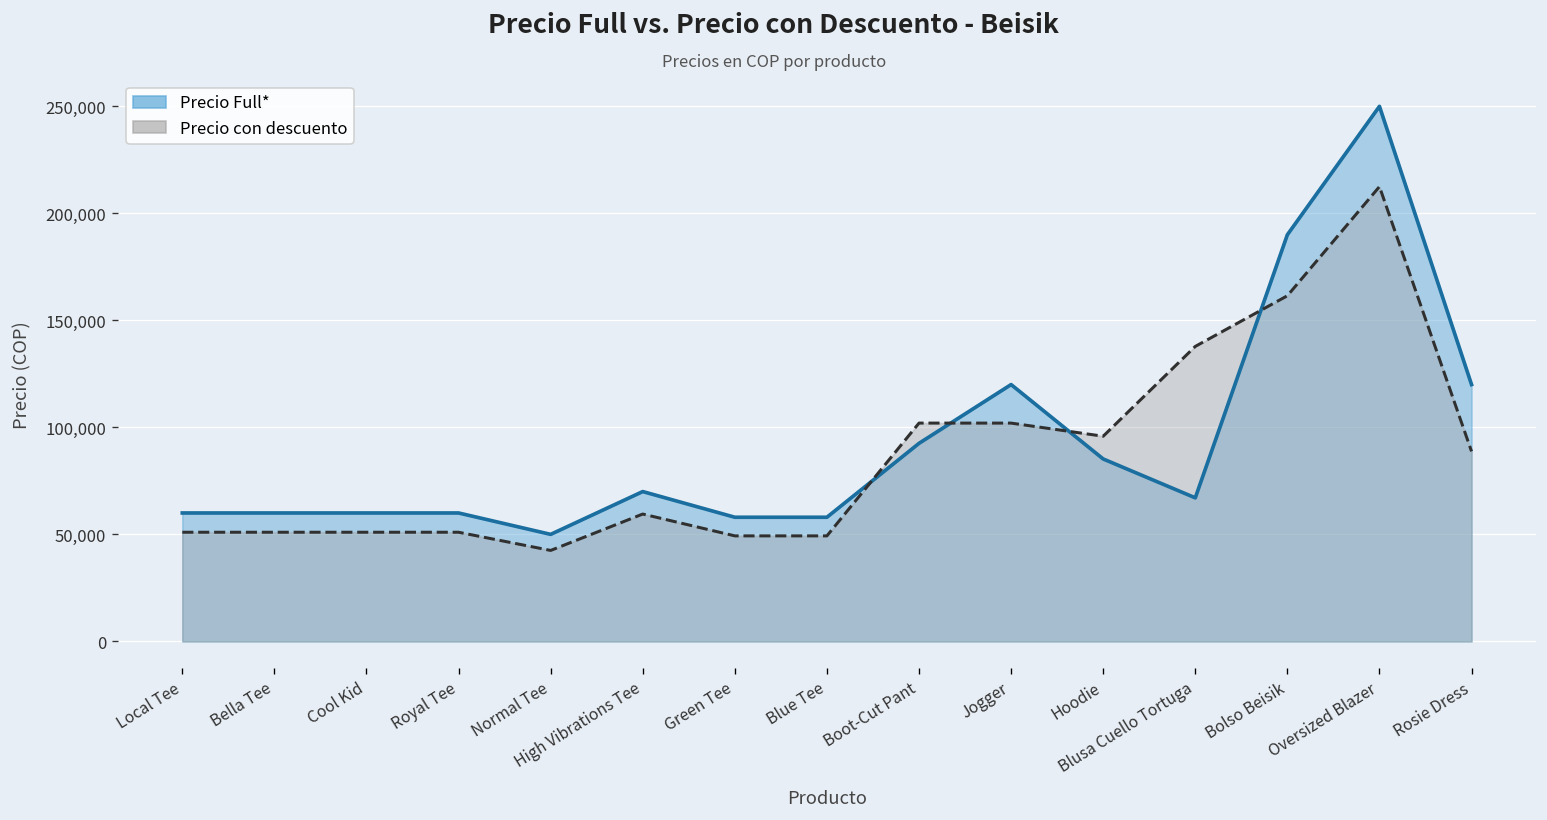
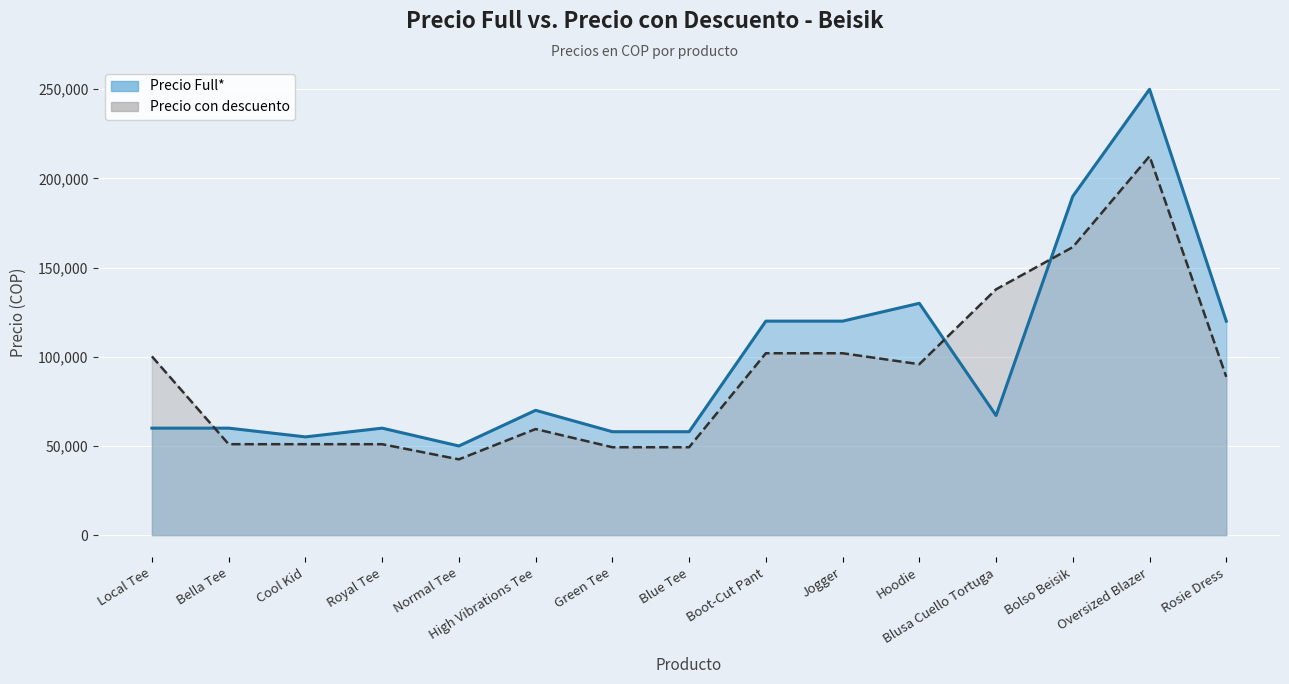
  {
    "Precio Full*": {
      "Local Tee": "60,000",
      "Bella Tee": "60,000",
-     "Cool Kid": "60,000",
+     "Cool Kid": "55,000",
      "Royal Tee": "60,000",
      "Normal Tee": "50,000",
      "High Vibrations Tee": "70,000",
      "Green Tee": "58,000",
      "Blue Tee": "58,000",
-     "Boot-Cut Pant": "93,000",
+     "Boot-Cut Pant": "120,000",
      "Jogger": "120,000",
-     "Hoodie": "85,000",
+     "Hoodie": "130,000",
      "Blusa Cuello Tortuga": "67,000",
      "Bolso Beisik": "190,000",
      "Oversized Blazer": "250,000",
      "Rosie Dress": "120,000"
    },
    "Precio con descuento": {
-     "Local Tee": "51,000",
+     "Local Tee": "100,000",
      "Bella Tee": "51,000",
      "Cool Kid": "51,000",
      "Royal Tee": "51,000",
      "Normal Tee": "43,000",
      "High Vibrations Tee": "60,000",
      "Green Tee": "49,000",
      "Blue Tee": "49,000",
      "Boot-Cut Pant": "102,000",
      "Jogger": "102,000",
      "Hoodie": "96,000",
      "Blusa Cuello Tortuga": "138,000",
      "Bolso Beisik": "162,000",
      "Oversized Blazer": "213,000",
      "Rosie Dress": "89,000"
    }
  }
